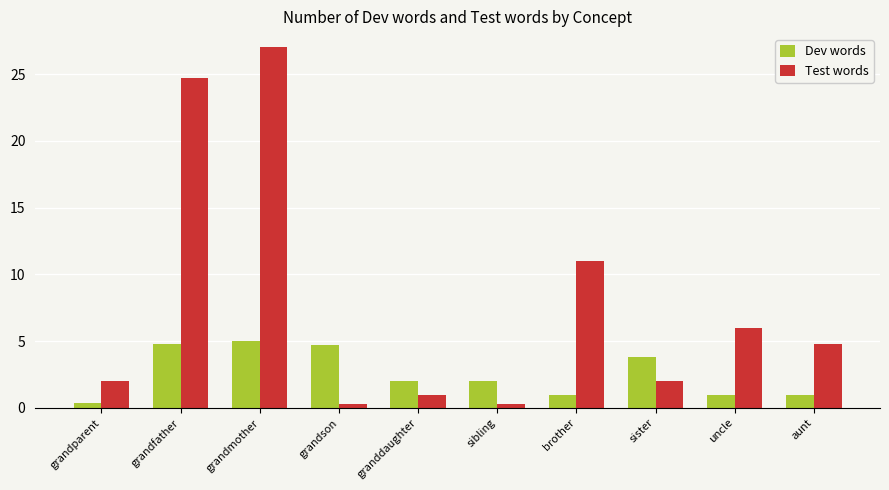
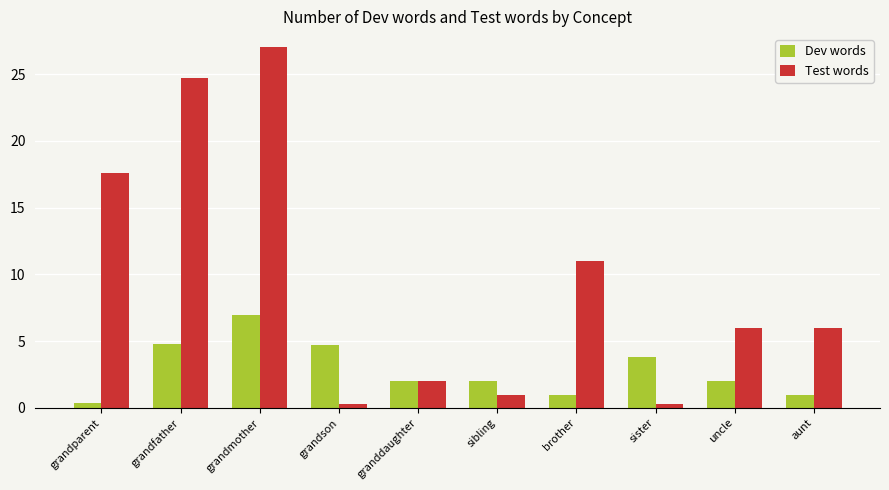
  {
    "Dev words": {
      "grandparent": 0.4,
      "grandfather": 4.8,
-     "grandmother": 5,
+     "grandmother": 7,
      "grandson": 4.7,
      "granddaughter": 2,
      "sibling": 2,
      "brother": 1,
      "sister": 3.8,
-     "uncle": 1,
+     "uncle": 2,
      "aunt": 1
    },
    "Test words": {
-     "grandparent": 2.0,
+     "grandparent": 17.6,
      "grandfather": 24.7,
      "grandmother": 27.0,
      "grandson": 0.3,
-     "granddaughter": 1,
-     "sibling": 0.3,
+     "granddaughter": 2,
+     "sibling": 1.0,
      "brother": 11.0,
-     "sister": 2.0,
+     "sister": 0.3,
      "uncle": 6.0,
-     "aunt": 4.8
+     "aunt": 6.0
    }
  }
